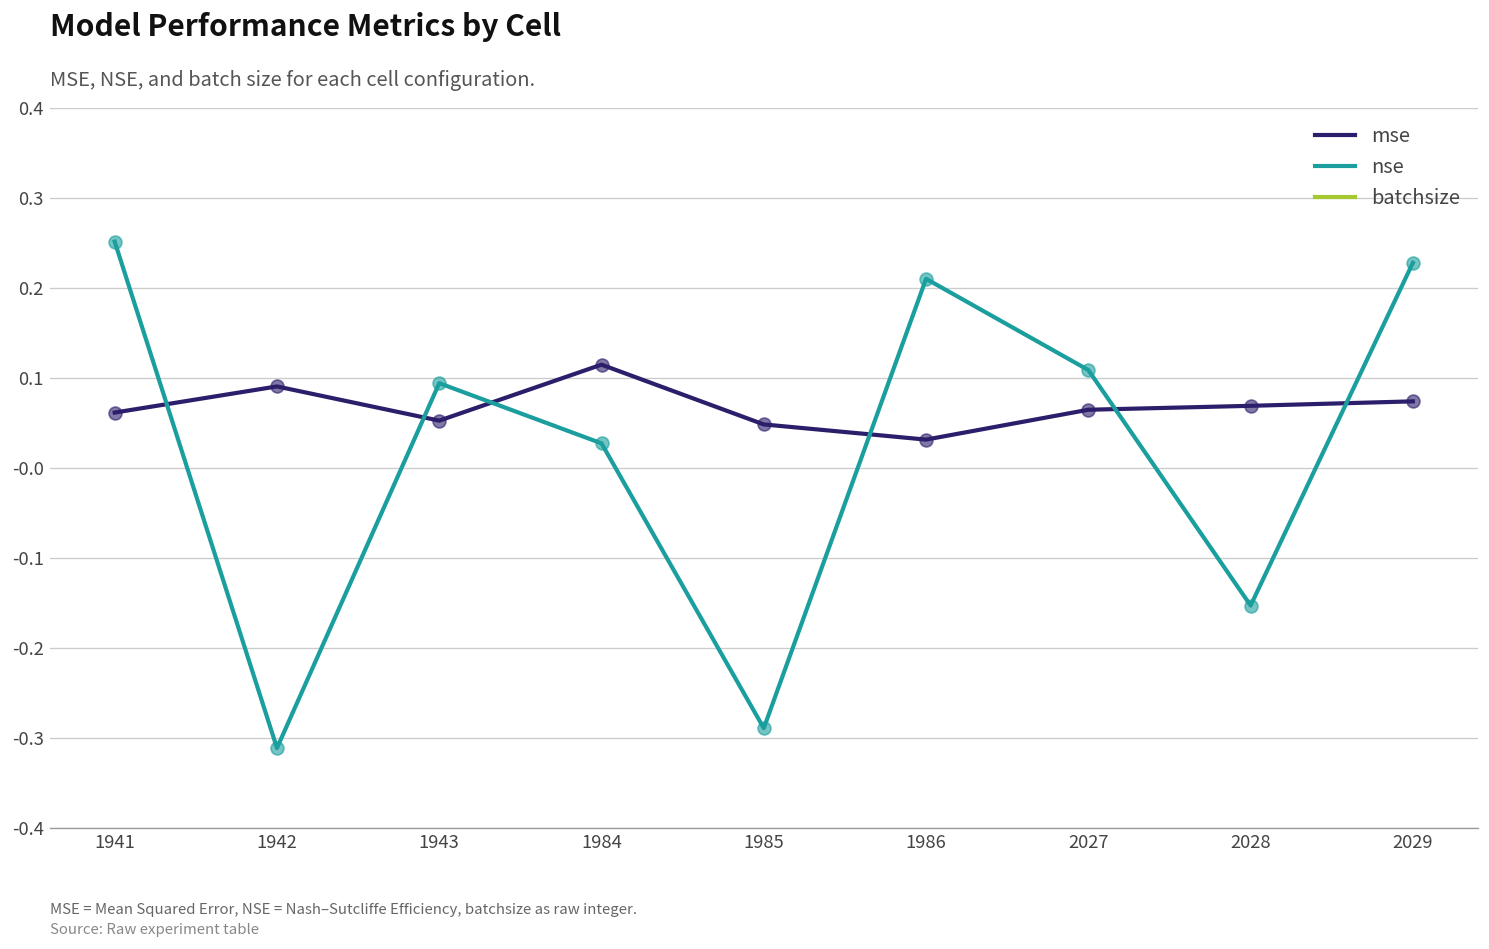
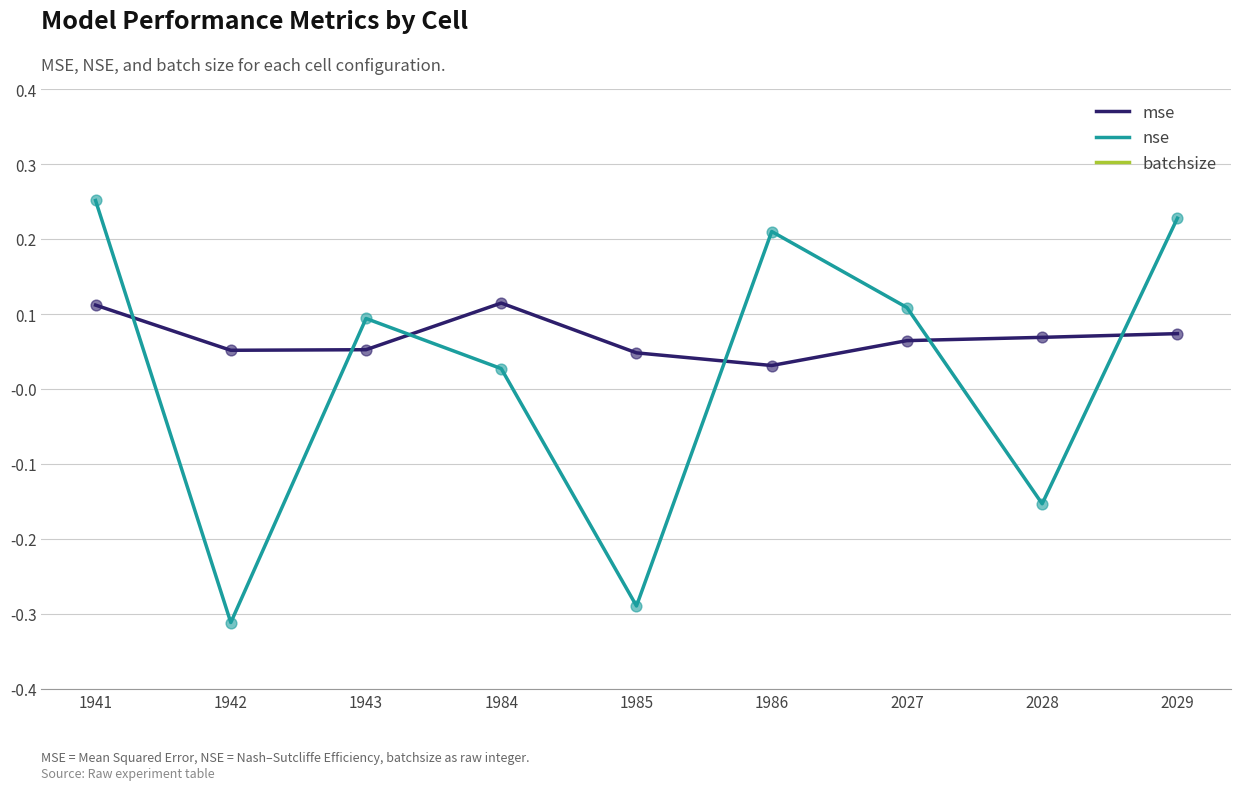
  {
    "mse": {
-     "1941": 0.06,
-     "1942": 0.09,
+     "1941": 0.11,
+     "1942": 0.05,
      "1943": 0.05,
      "1984": 0.11,
      "1985": 0.05,
      "1986": 0.03,
      "2027": 0.06,
      "2028": 0.07,
      "2029": 0.07
    },
    "nse": {
      "1941": 0.25,
      "1942": -0.31,
      "1943": 0.09,
      "1984": 0.03,
      "1985": -0.29,
      "1986": 0.21,
      "2027": 0.11,
      "2028": -0.15,
      "2029": 0.23
    }
  }
